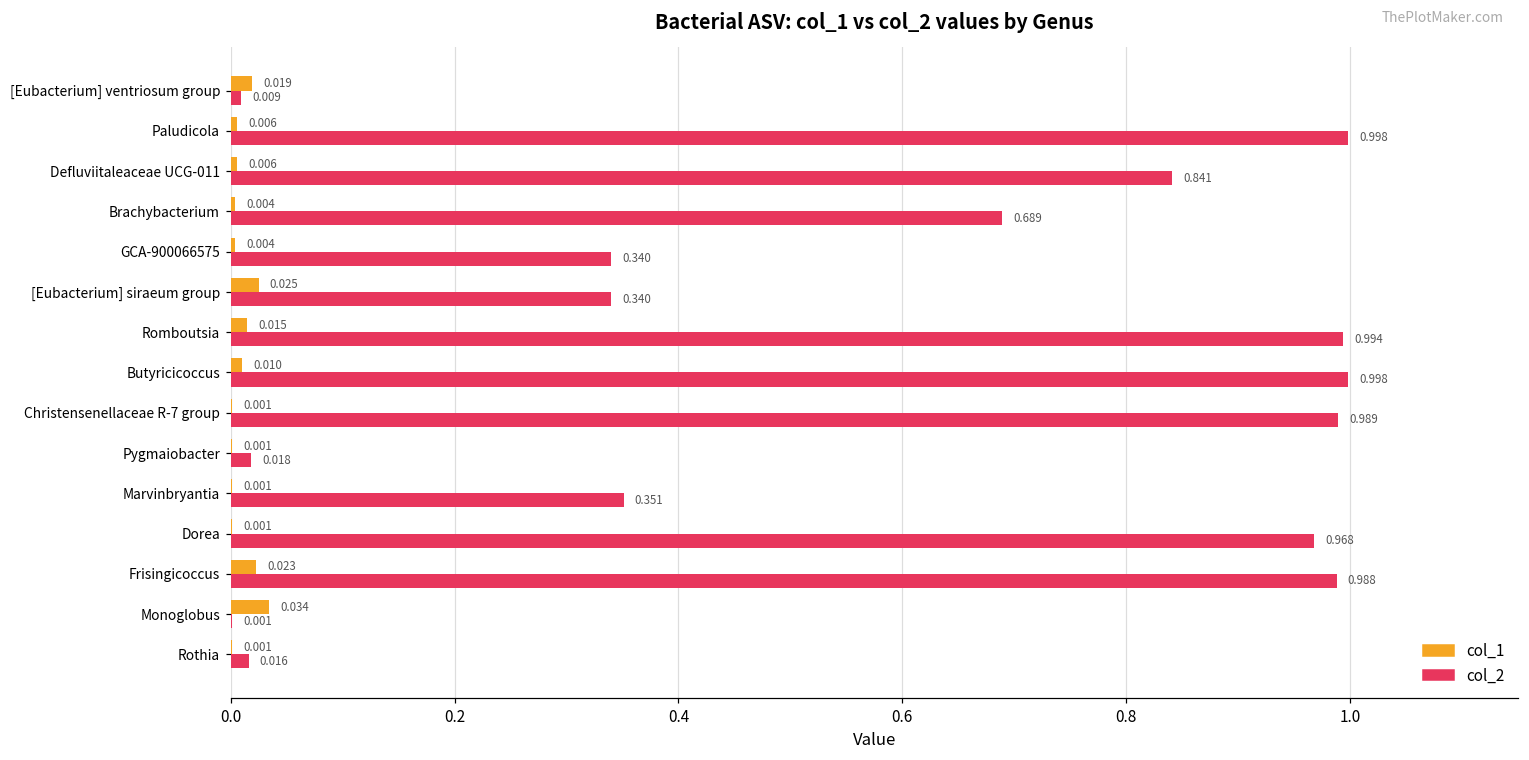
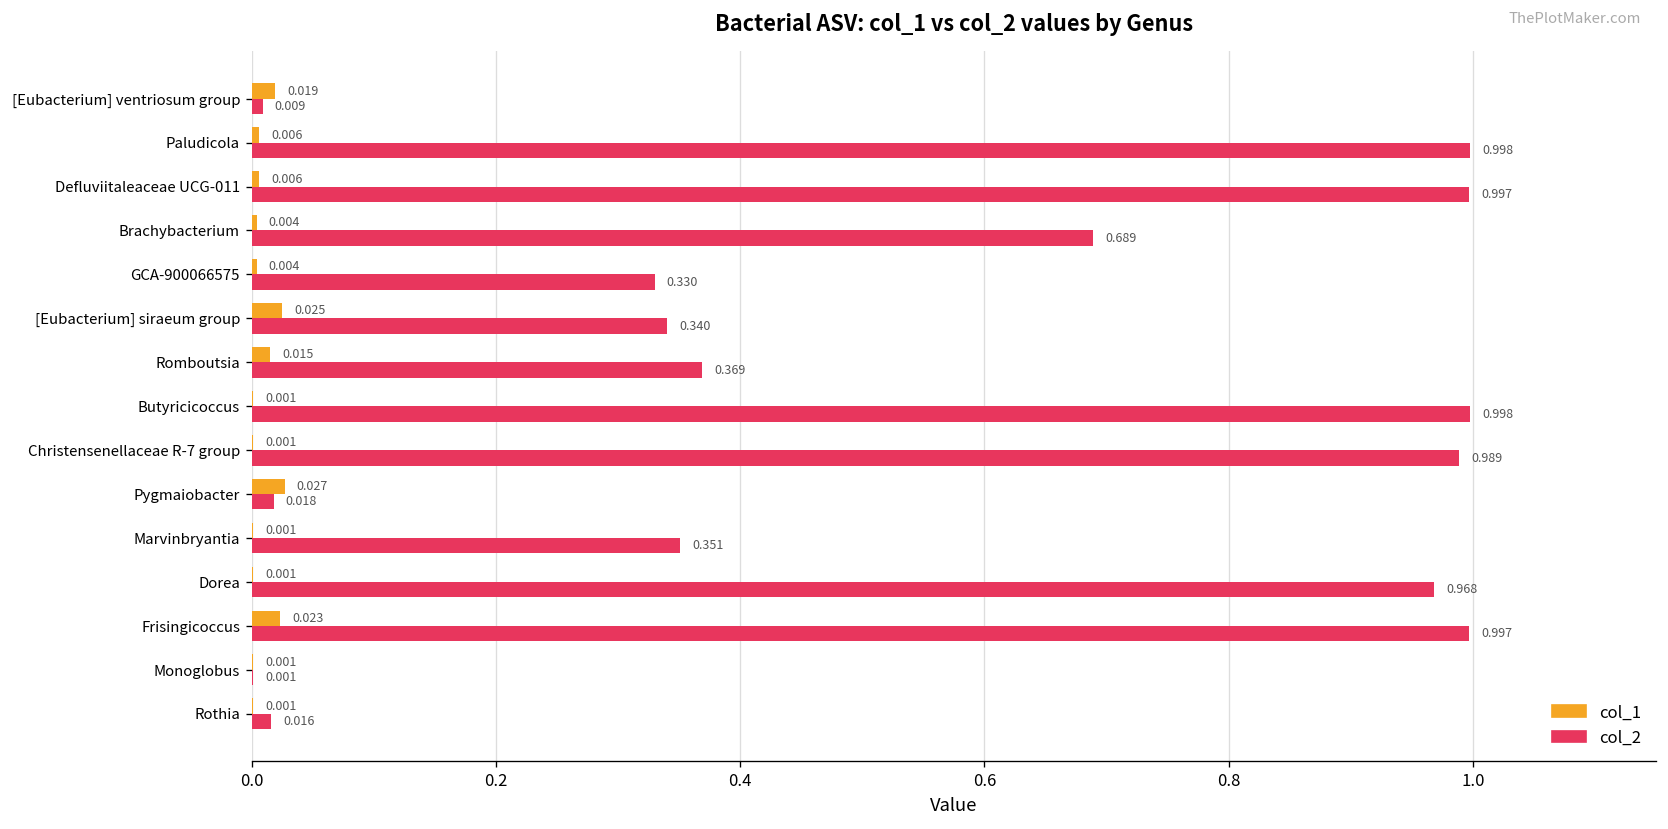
  {
    "col_1": {
      "[Eubacterium] ventriosum group": 0.019,
      "Paludicola": 0.006,
      "Defluviitaleaceae UCG-011": 0.006,
      "Brachybacterium": 0.004,
      "GCA-900066575": 0.004,
      "[Eubacterium] siraeum group": 0.025,
      "Romboutsia": 0.015,
-     "Butyricicoccus": 0.010,
+     "Butyricicoccus": 0.001,
      "Christensenellaceae R-7 group": 0.001,
-     "Pygmaiobacter": 0.001,
+     "Pygmaiobacter": 0.027,
      "Marvinbryantia": 0.001,
      "Dorea": 0.001,
      "Frisingicoccus": 0.023,
-     "Monoglobus": 0.034,
+     "Monoglobus": 0.001,
      "Rothia": 0.001
    },
    "col_2": {
      "[Eubacterium] ventriosum group": 0.009,
      "Paludicola": 0.998,
-     "Defluviitaleaceae UCG-011": 0.841,
+     "Defluviitaleaceae UCG-011": 0.997,
      "Brachybacterium": 0.689,
-     "GCA-900066575": 0.340,
+     "GCA-900066575": 0.330,
      "[Eubacterium] siraeum group": 0.340,
-     "Romboutsia": 0.994,
+     "Romboutsia": 0.369,
      "Butyricicoccus": 0.998,
      "Christensenellaceae R-7 group": 0.989,
      "Pygmaiobacter": 0.018,
      "Marvinbryantia": 0.351,
      "Dorea": 0.968,
-     "Frisingicoccus": 0.988,
+     "Frisingicoccus": 0.997,
      "Monoglobus": 0.001,
      "Rothia": 0.016
    }
  }
